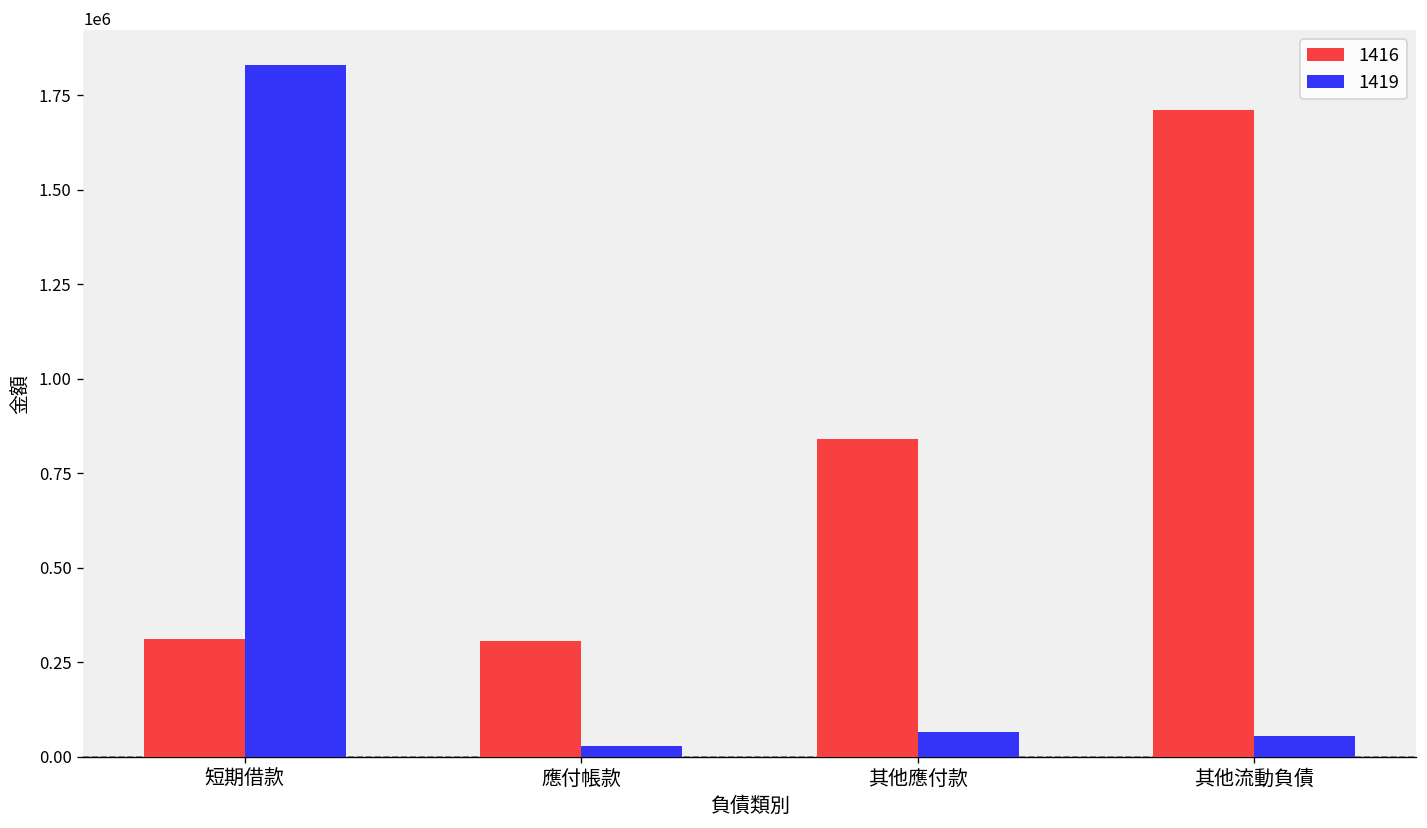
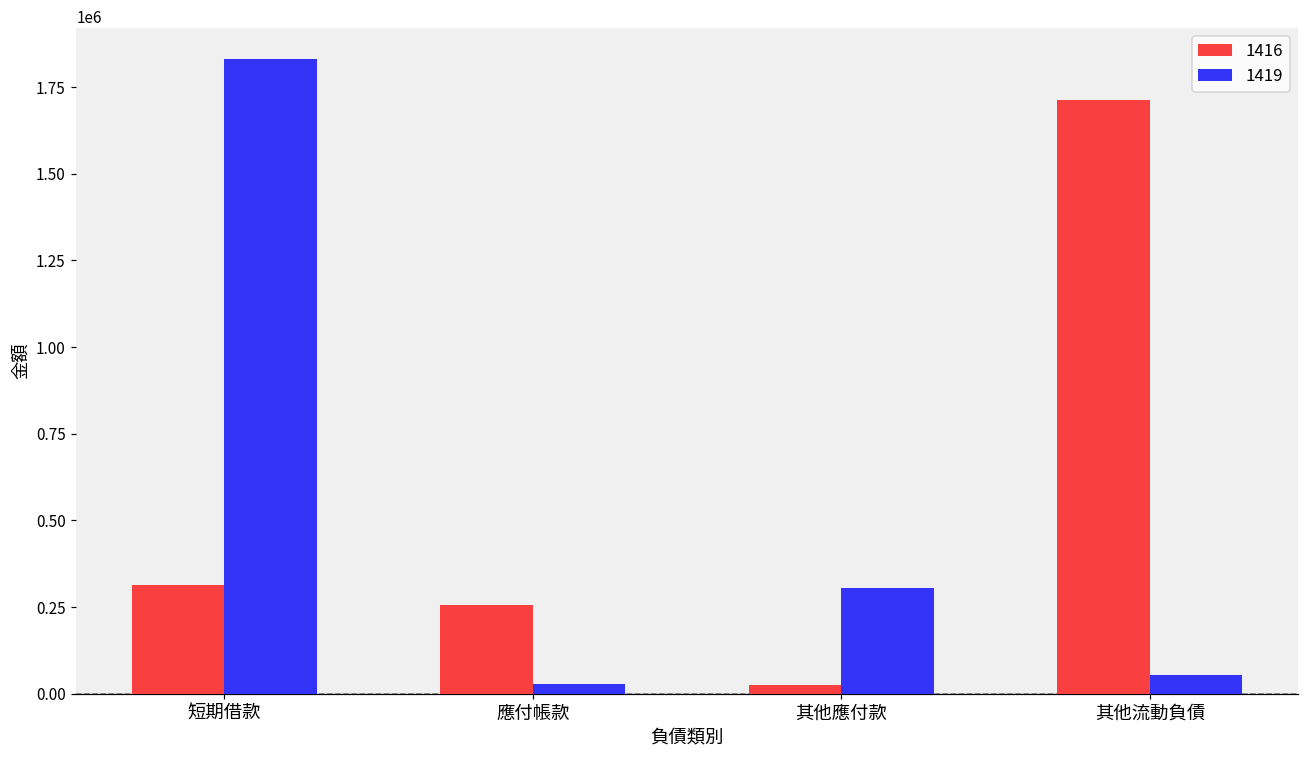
  {
    "1416": {
      "短期借款": 310000,
-     "應付帳款": 310000,
-     "其他應付款": 840000,
+     "應付帳款": 250000,
+     "其他應付款": 20000,
      "其他流動負債": 1710000
    },
    "1419": {
      "短期借款": 1830000,
      "應付帳款": 30000,
-     "其他應付款": 70000,
+     "其他應付款": 310000,
      "其他流動負債": 50000
    }
  }
